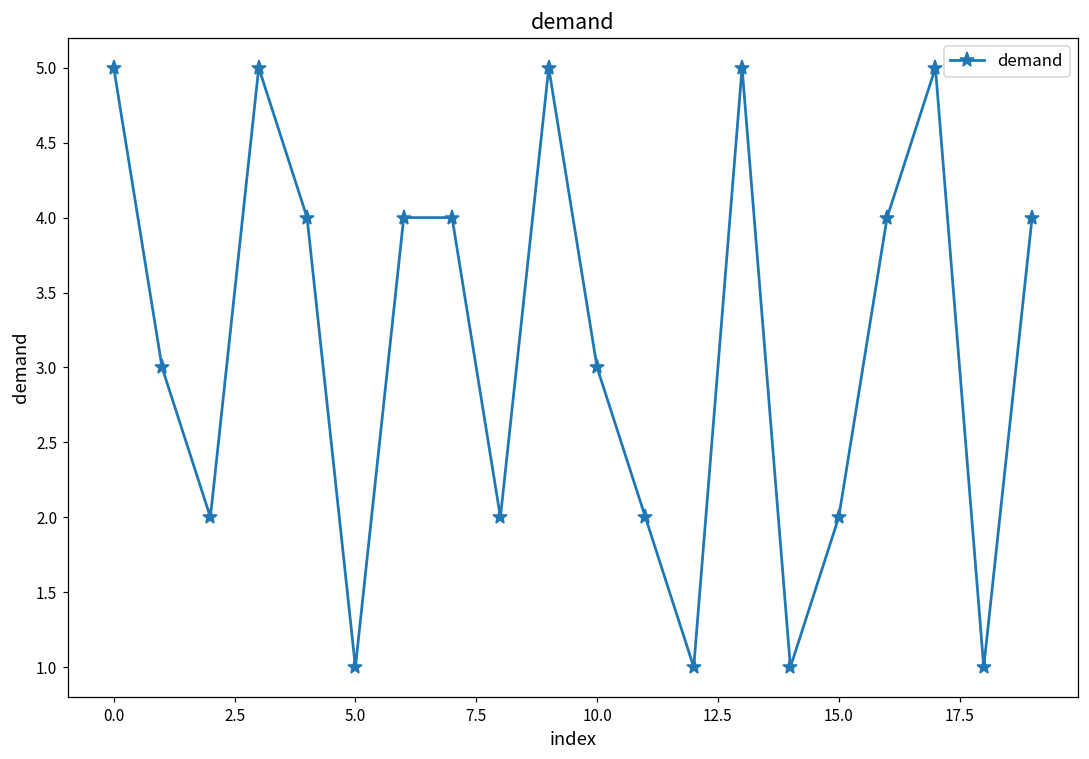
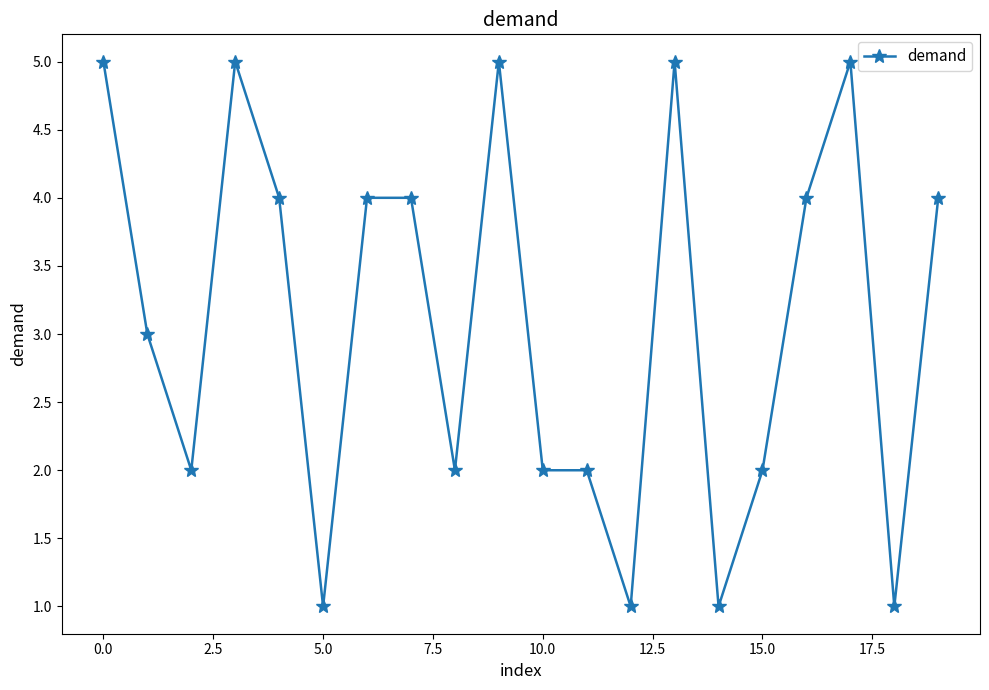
  {
    "0.0": 5,
    "5.0": 1,
-   "10.0": 3,
+   "10.0": 2,
    "15.0": 2
  }
